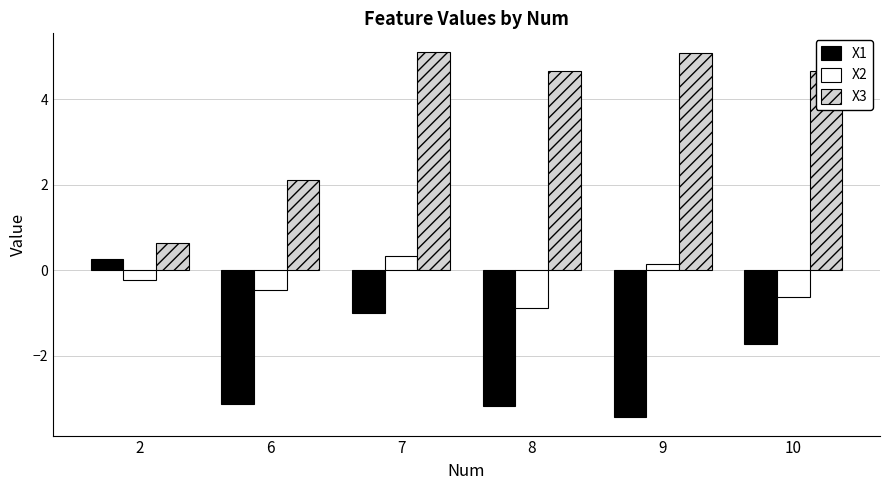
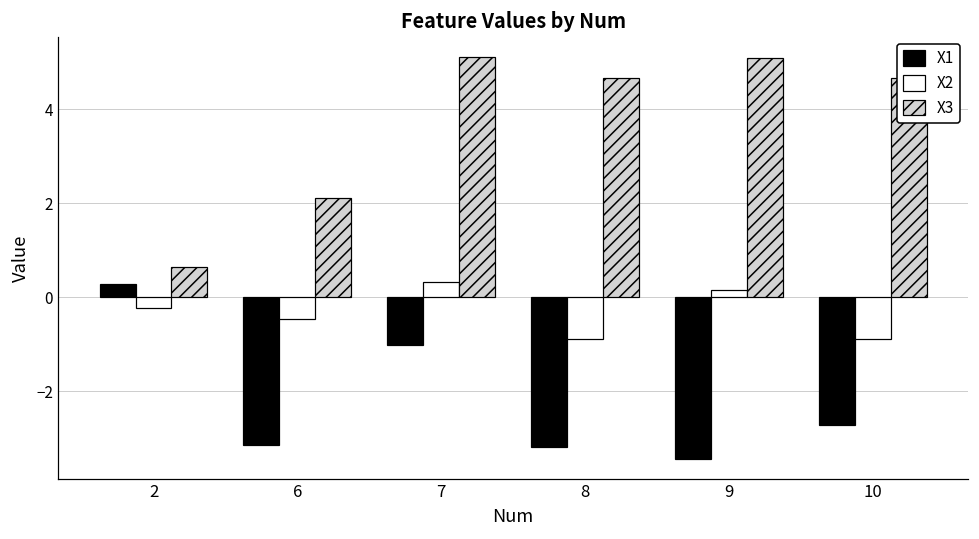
  {
    "X1": {
      "2": 0.3,
      "6": -3.1,
      "7": -1.0,
      "8": -3.2,
      "9": -3.4,
-     "10": -1.7
+     "10": -2.7
    },
    "X2": {
      "2": -0.2,
      "6": -0.5,
      "7": 0.3,
      "8": -0.9,
      "9": 0.2,
-     "10": -0.6
+     "10": -0.9
    },
    "X3": {
      "2": 0.6,
      "6": 2.1,
      "7": 5.1,
      "8": 4.7,
      "9": 5.1
    }
  }
